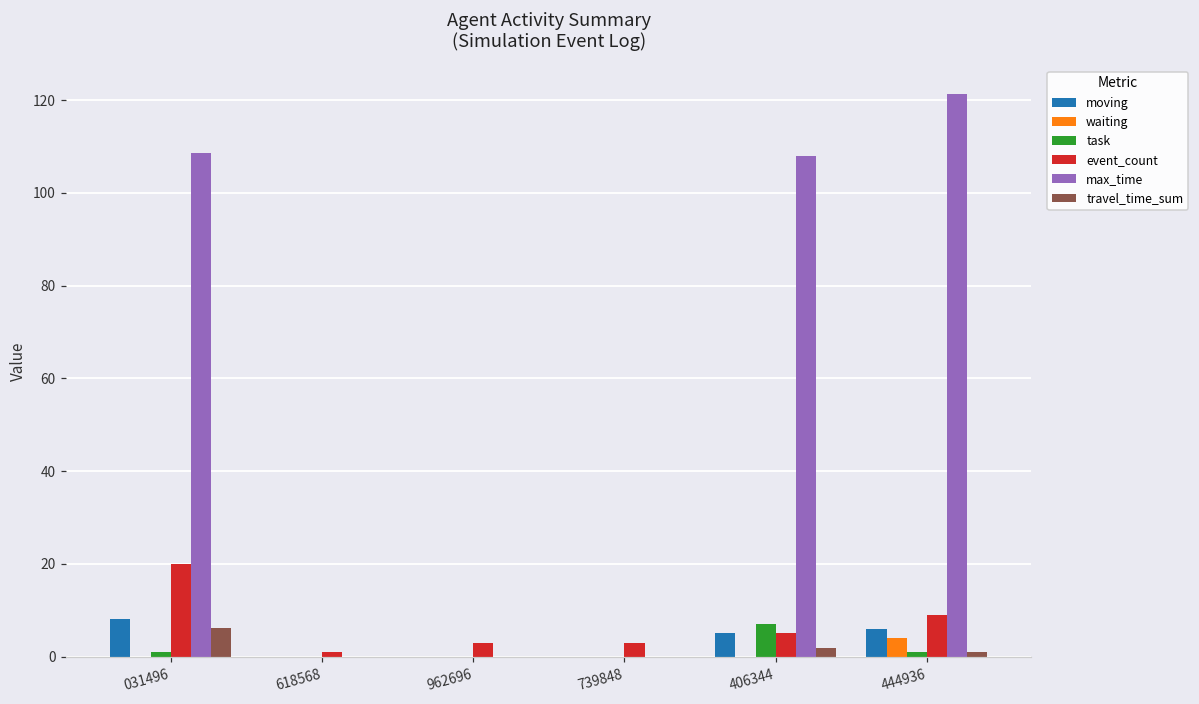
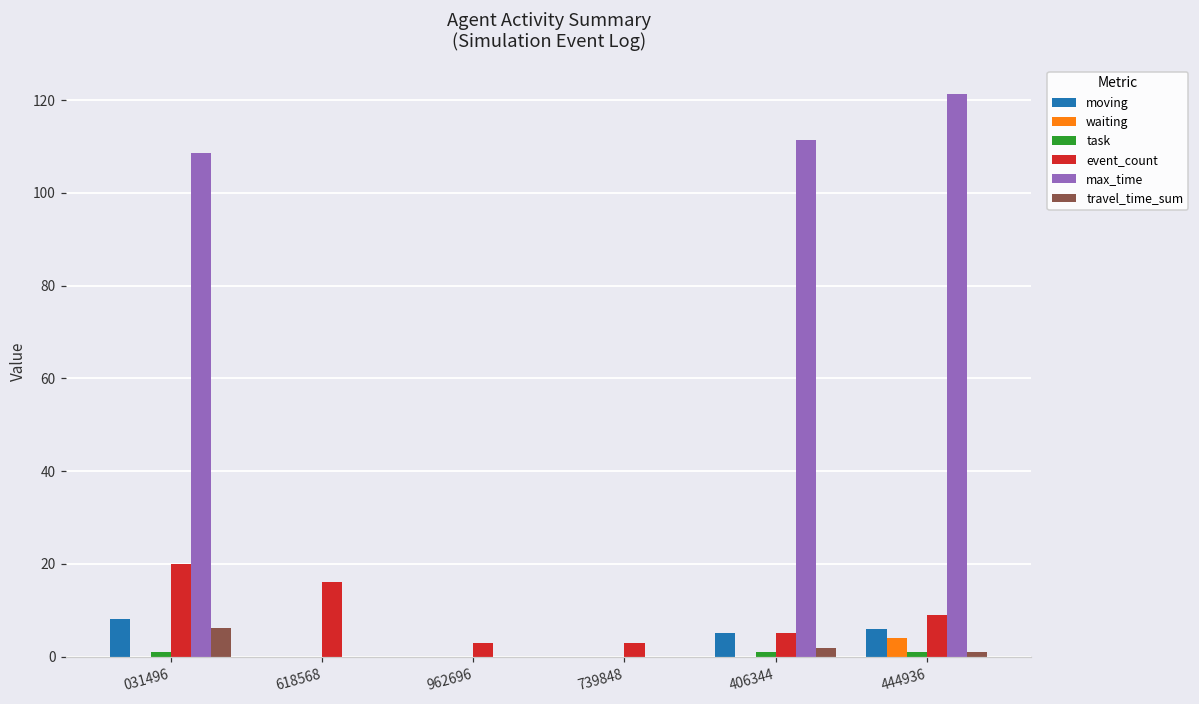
  {
    "moving": {
      "031496": 8,
      "618568": 0,
      "962696": 0,
      "739848": 0,
      "406344": 5,
      "444936": 6
    },
    "waiting": {
      "031496": 0,
      "618568": 0,
      "962696": 0,
      "739848": 0,
      "406344": 0,
      "444936": 4
    },
    "task": {
      "031496": 1,
      "618568": 0,
      "962696": 0,
      "739848": 0,
-     "406344": 7,
+     "406344": 1,
      "444936": 1
    },
    "event_count": {
      "031496": 20,
-     "618568": 1,
+     "618568": 16,
      "962696": 3,
      "739848": 3,
      "406344": 5,
      "444936": 9
    },
    "max_time": {
      "031496": 109,
      "618568": 0,
      "962696": 0,
      "739848": 0,
-     "406344": 108,
+     "406344": 111,
      "444936": 121
    },
    "travel_time_sum": {
      "031496": 6,
      "618568": 0,
      "962696": 0,
      "739848": 0,
      "406344": 2,
      "444936": 1
    }
  }
